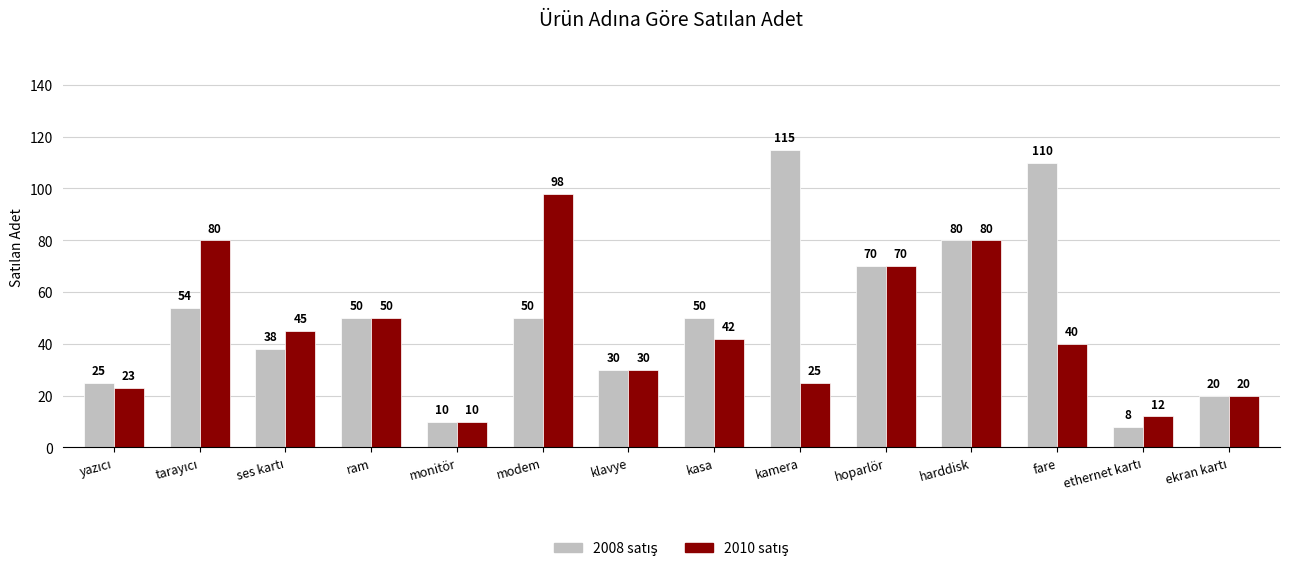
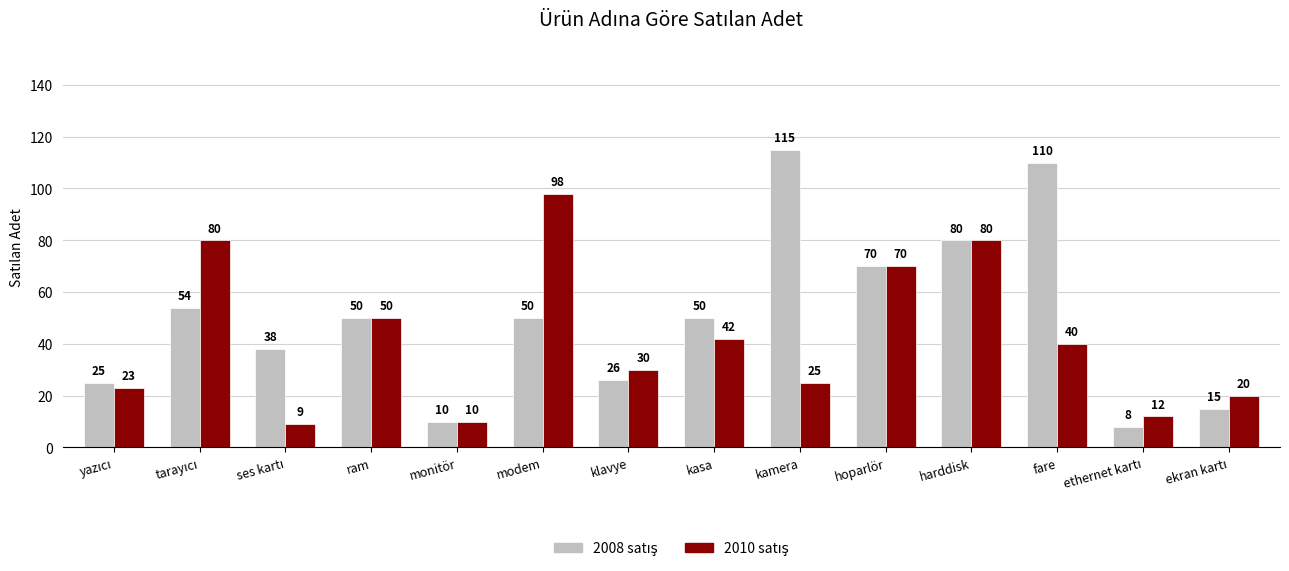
  {
    "2008 satış": {
      "yazıcı": 25,
      "tarayıcı": 54,
      "ses kartı": 38,
      "ram": 50,
      "monitör": 10,
      "modem": 50,
-     "klavye": 30,
+     "klavye": 26,
      "kasa": 50,
      "kamera": 115,
      "hoparlör": 70,
      "harddisk": 80,
      "fare": 110,
      "ethernet kartı": 8,
-     "ekran kartı": 20
+     "ekran kartı": 15
    },
    "2010 satış": {
      "yazıcı": 23,
      "tarayıcı": 80,
-     "ses kartı": 45,
+     "ses kartı": 9,
      "ram": 50,
      "monitör": 10,
      "modem": 98,
      "klavye": 30,
      "kasa": 42,
      "kamera": 25,
      "hoparlör": 70,
      "harddisk": 80,
      "fare": 40,
      "ethernet kartı": 12,
      "ekran kartı": 20
    }
  }
